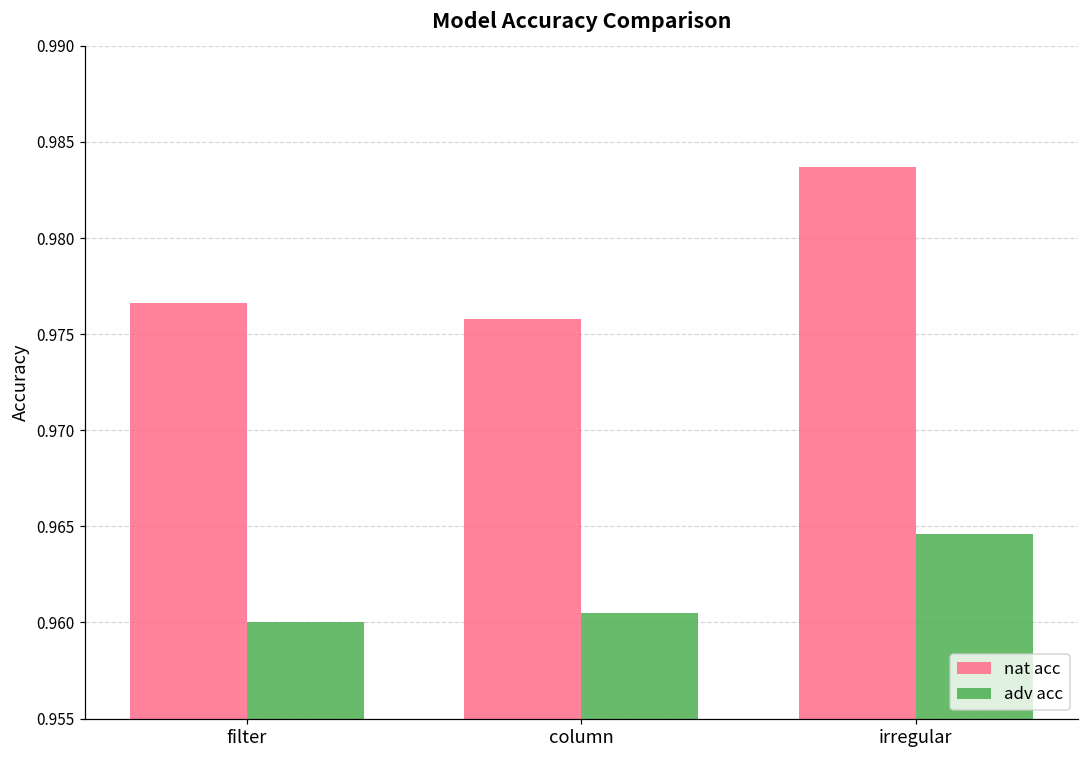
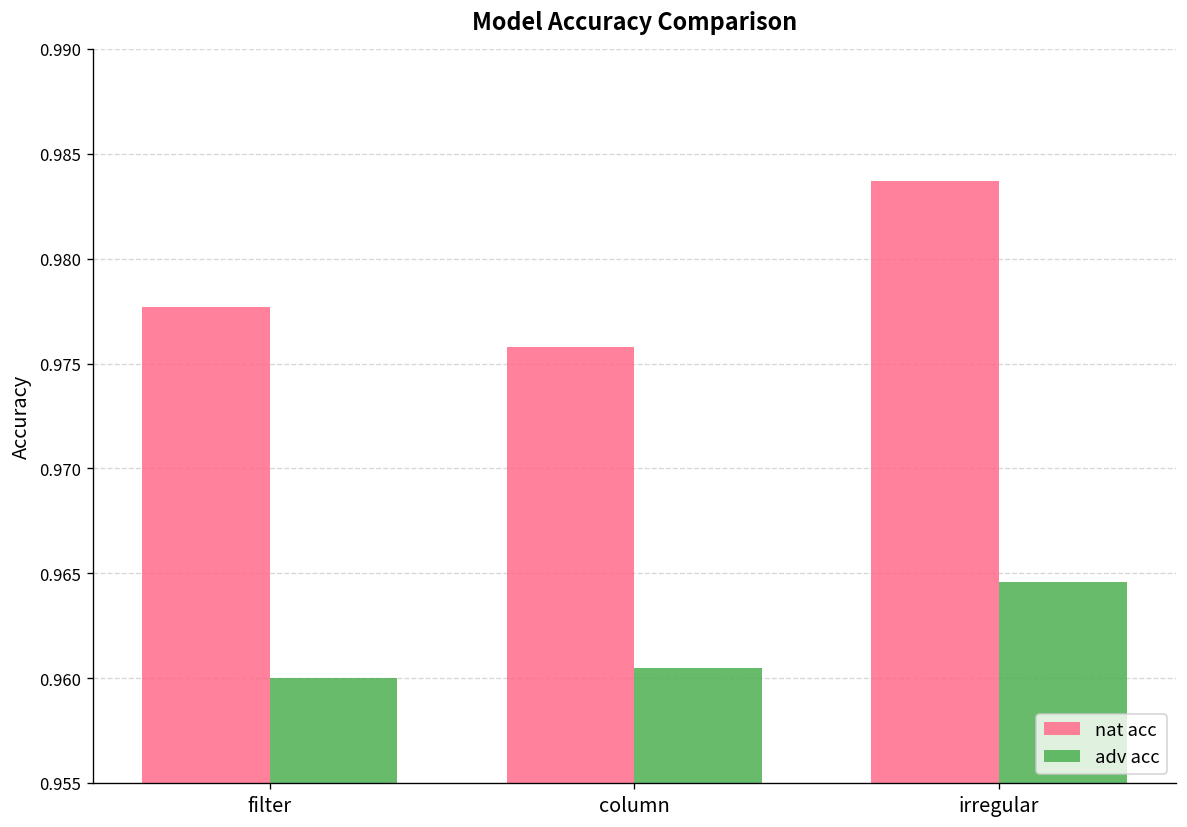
  {
    "nat acc": {
-     "filter": 0.9766,
+     "filter": 0.9777,
      "column": 0.9758,
      "irregular": 0.9837
    },
    "adv acc": {
      "filter": 0.9600,
      "column": 0.9605,
      "irregular": 0.9646
    }
  }
